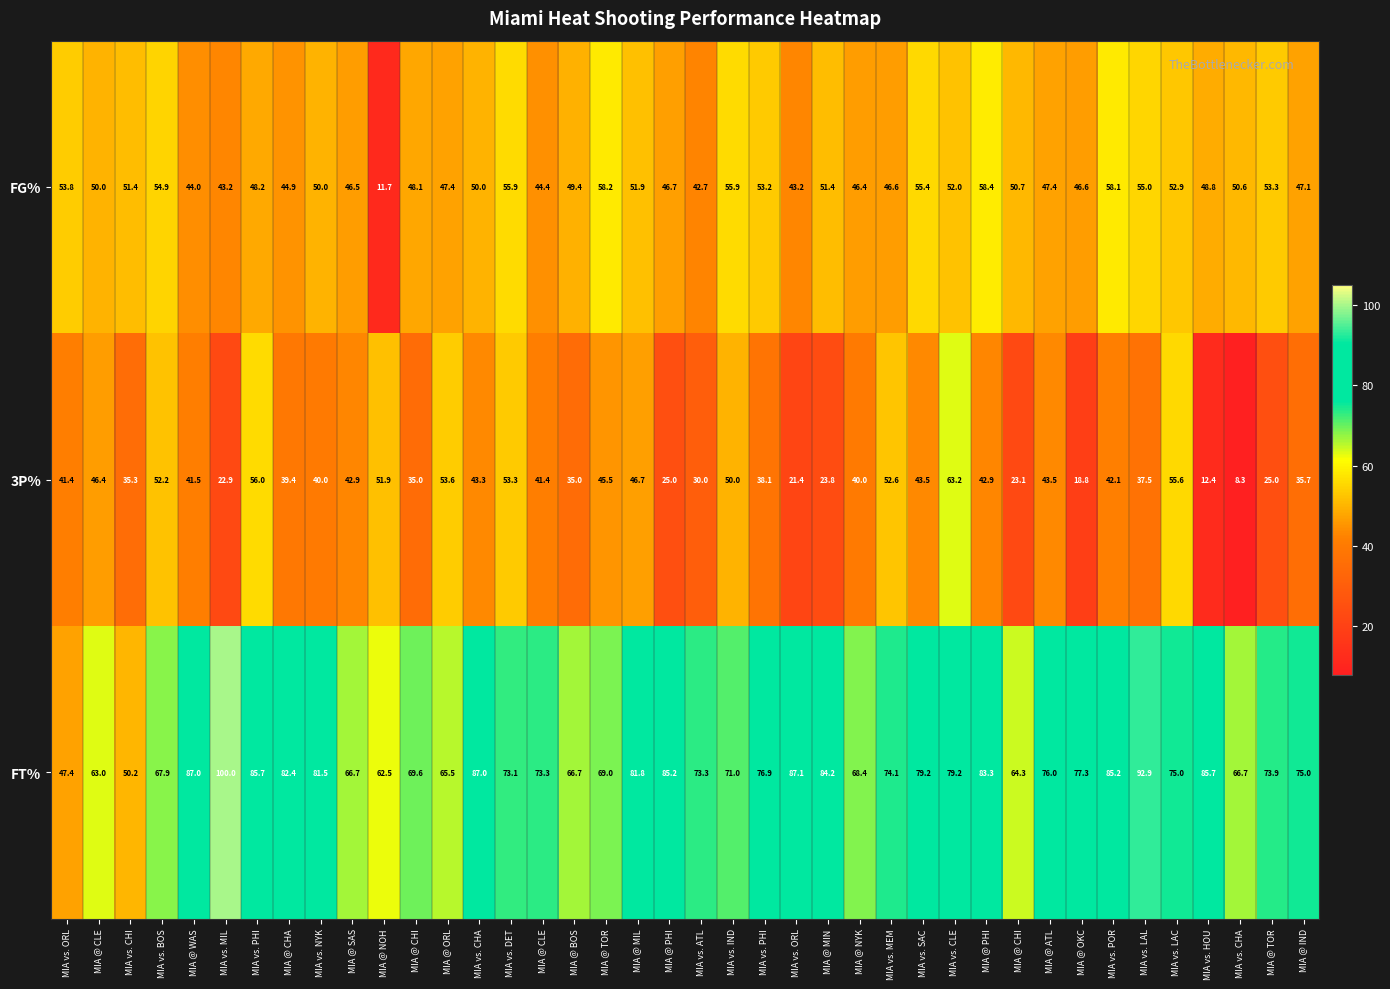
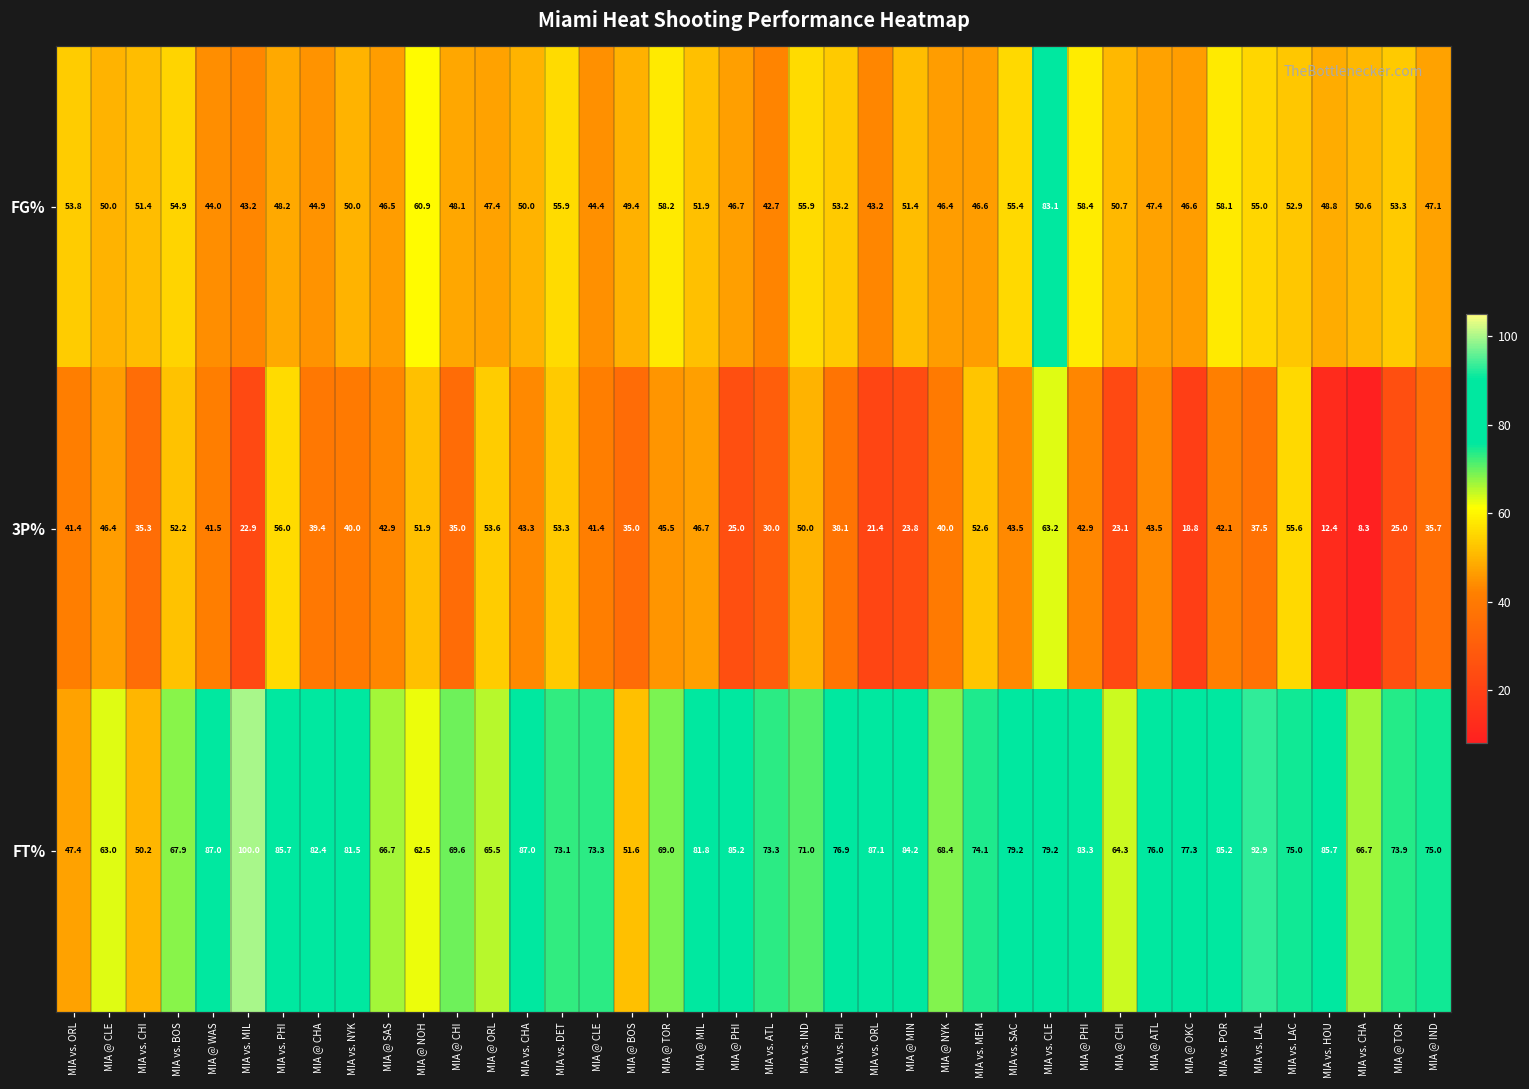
  {
    "FG%": {
      "MIA vs. CHI": 51.4,
      "MIA vs. BOS": 54.9,
      "MIA @ WAS": 44.0,
      "MIA vs. MIL": 43.2,
      "MIA @ CHA": 44.9,
      "MIA vs. NYK": 50.0,
      "MIA @ SAS": 46.5,
-     "MIA @ NOH": 11.7,
+     "MIA @ NOH": 60.9,
      "MIA @ ORL": 47.4,
      "MIA vs. DET": 55.9,
      "MIA @ BOS": 49.4,
      "MIA @ MIL": 51.9,
      "MIA vs. ATL": 42.7,
      "MIA vs. IND": 55.9,
      "MIA @ MIN": 51.4,
      "MIA @ NYK": 46.4,
      "MIA vs. MEM": 46.6,
      "MIA vs. SAC": 55.4,
-     "MIA vs. CLE": 52.0,
+     "MIA vs. CLE": 83.1,
      "MIA @ ATL": 47.4,
      "MIA @ OKC": 46.6,
      "MIA vs. POR": 58.1,
      "MIA vs. LAL": 55.0,
      "MIA vs. LAC": 52.9,
      "MIA vs. HOU": 48.8,
      "MIA @ IND": 47.1
    },
    "3P%": {
      "MIA vs. CHI": 35.3,
      "MIA vs. BOS": 52.2,
      "MIA @ WAS": 41.5,
      "MIA vs. MIL": 22.9,
      "MIA @ CHA": 39.4,
      "MIA vs. NYK": 40.0,
      "MIA @ SAS": 42.9,
      "MIA @ NOH": 51.9,
      "MIA @ ORL": 53.6,
      "MIA vs. DET": 53.3,
      "MIA @ BOS": 35.0,
      "MIA @ MIL": 46.7,
      "MIA vs. ATL": 30.0,
      "MIA vs. IND": 50.0,
      "MIA @ MIN": 23.8,
      "MIA @ NYK": 40.0,
      "MIA vs. MEM": 52.6,
      "MIA vs. SAC": 43.5,
      "MIA vs. CLE": 63.2,
      "MIA @ ATL": 43.5,
      "MIA @ OKC": 18.8,
      "MIA vs. POR": 42.1,
      "MIA vs. LAL": 37.5,
      "MIA vs. LAC": 55.6,
      "MIA vs. HOU": 12.4,
      "MIA @ IND": 35.7
    },
    "FT%": {
      "MIA vs. CHI": 50.2,
      "MIA vs. BOS": 67.9,
      "MIA @ WAS": 87.0,
      "MIA vs. MIL": 100.0,
      "MIA @ CHA": 82.4,
      "MIA vs. NYK": 81.5,
      "MIA @ SAS": 66.7,
      "MIA @ NOH": 62.5,
      "MIA @ ORL": 65.5,
      "MIA vs. DET": 73.1,
-     "MIA @ BOS": 66.7,
+     "MIA @ BOS": 51.6,
      "MIA @ MIL": 81.8,
      "MIA vs. ATL": 73.3,
      "MIA vs. IND": 71.0,
      "MIA @ MIN": 84.2,
      "MIA @ NYK": 68.4,
      "MIA vs. MEM": 74.1,
      "MIA vs. SAC": 79.2,
      "MIA vs. CLE": 79.2,
      "MIA @ ATL": 76.0,
      "MIA @ OKC": 77.3,
      "MIA vs. POR": 85.2,
      "MIA vs. LAL": 92.9,
      "MIA vs. LAC": 75.0,
      "MIA vs. HOU": 85.7,
      "MIA @ IND": 75.0
    }
  }
